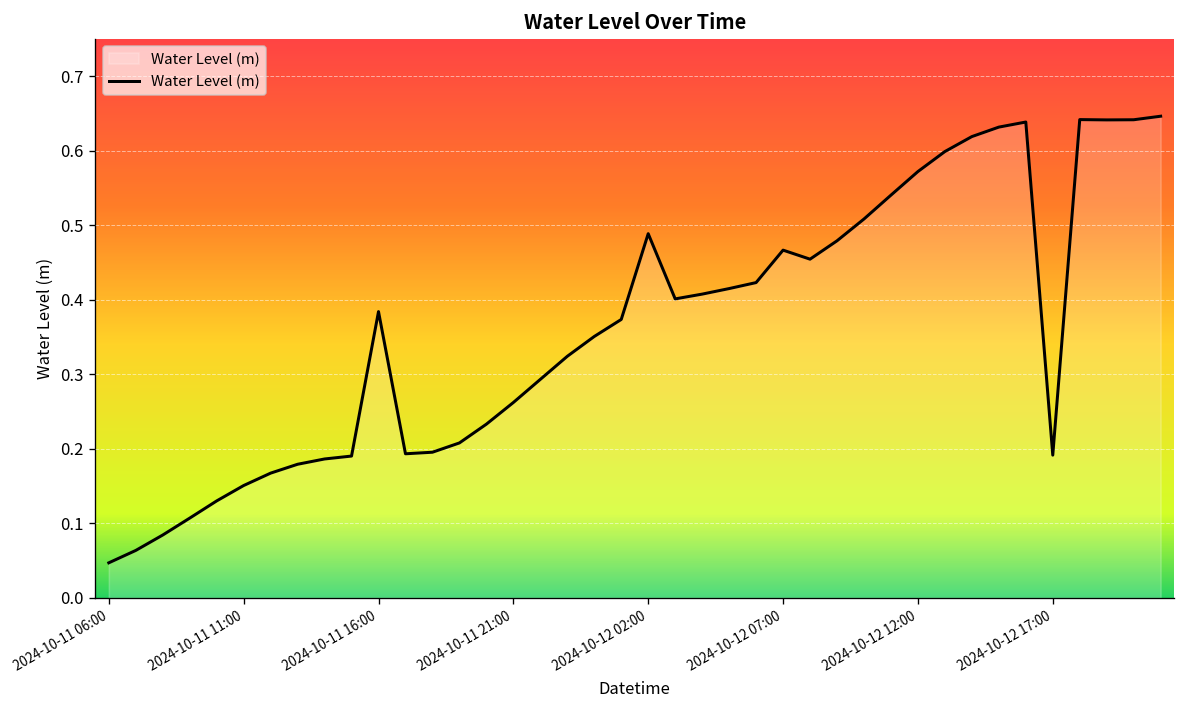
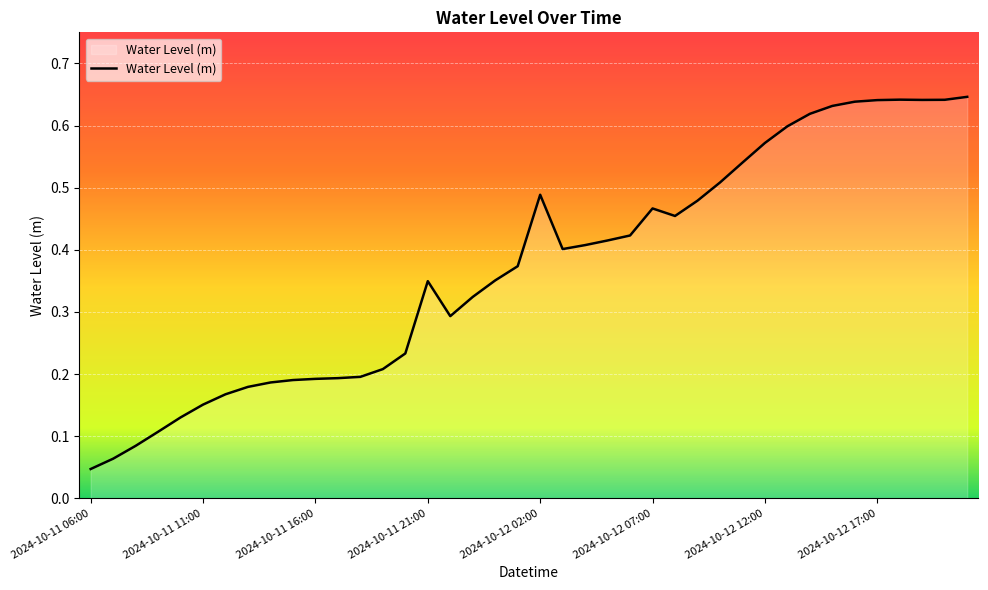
  {
    "2024-10-11 06:00": 0.05,
    "2024-10-11 11:00": 0.15,
-   "2024-10-11 16:00": 0.38,
-   "2024-10-11 21:00": 0.26,
+   "2024-10-11 16:00": 0.19,
+   "2024-10-11 21:00": 0.35,
    "2024-10-12 02:00": 0.49,
    "2024-10-12 07:00": 0.47,
    "2024-10-12 12:00": 0.57,
-   "2024-10-12 17:00": 0.19
+   "2024-10-12 17:00": 0.64
  }
